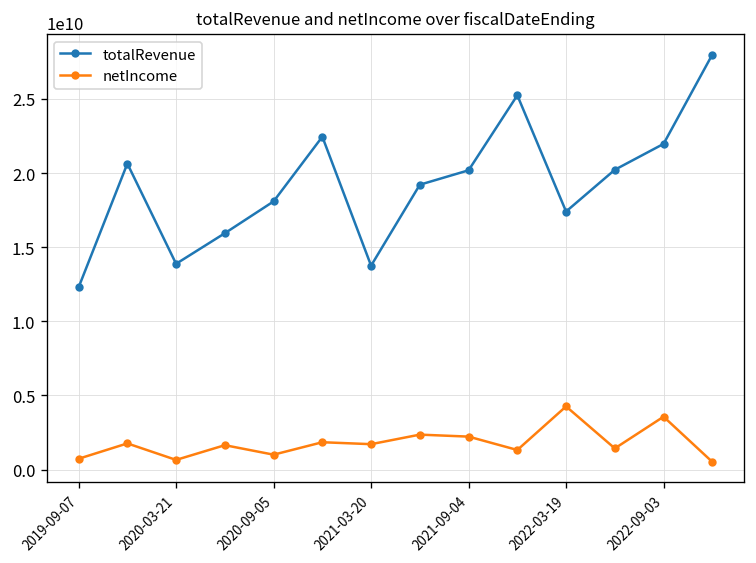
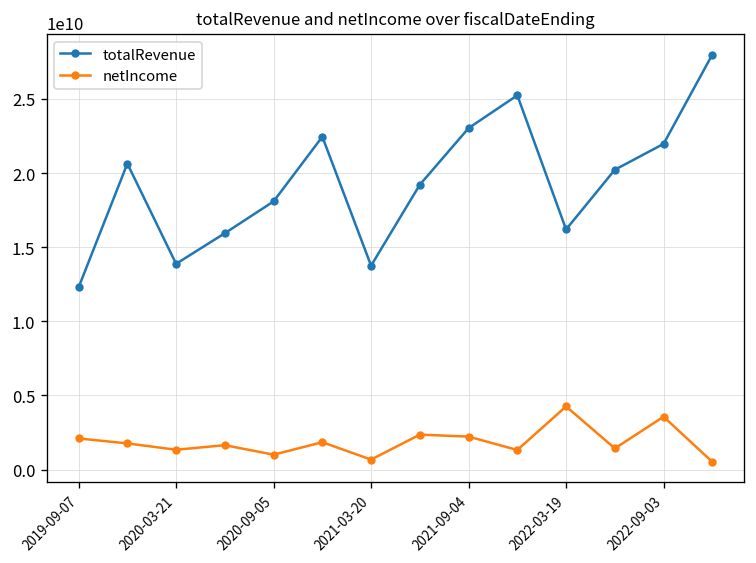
  {
    "totalRevenue": {
      "2019-09-07": 12300000000,
      "2020-03-21": 13900000000,
      "2020-09-05": 18100000000,
      "2021-03-20": 13800000000,
-     "2021-09-04": 20200000000,
-     "2022-03-19": 17400000000,
+     "2021-09-04": 23000000000,
+     "2022-03-19": 16200000000,
      "2022-09-03": 22000000000
    },
    "netIncome": {
-     "2019-09-07": 700000000,
-     "2020-03-21": 700000000,
+     "2019-09-07": 2100000000,
+     "2020-03-21": 1300000000,
      "2020-09-05": 1000000000,
-     "2021-03-20": 1700000000,
+     "2021-03-20": 700000000,
      "2021-09-04": 2200000000,
      "2022-03-19": 4300000000,
      "2022-09-03": 3600000000
    }
  }
